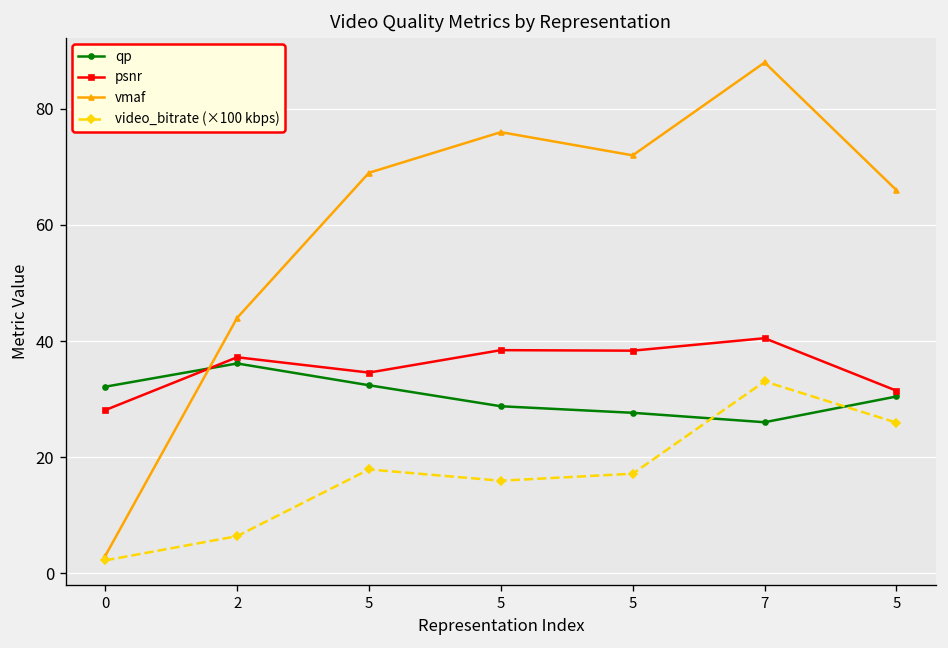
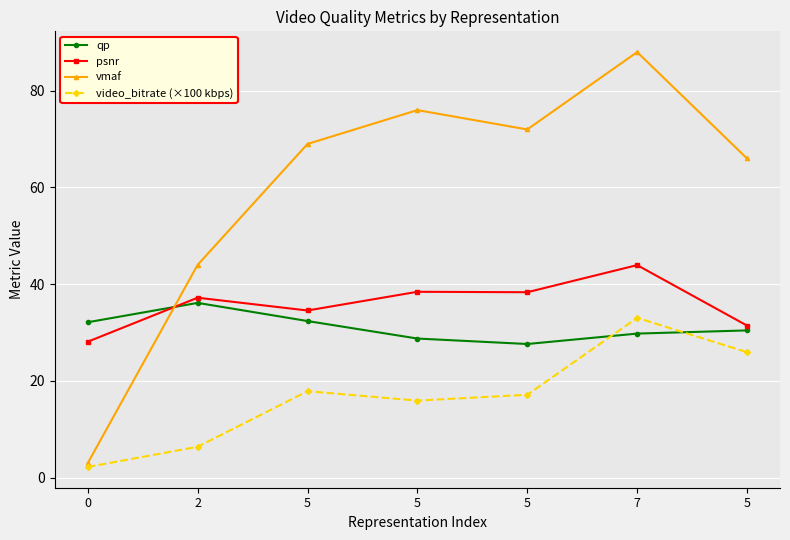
  {
    "qp": {
      "0": 32,
      "2": 36,
-     "7": 26
+     "7": 30
    },
    "psnr": {
      "0": 28,
      "2": 37,
-     "7": 40
+     "7": 44
    }
  }
